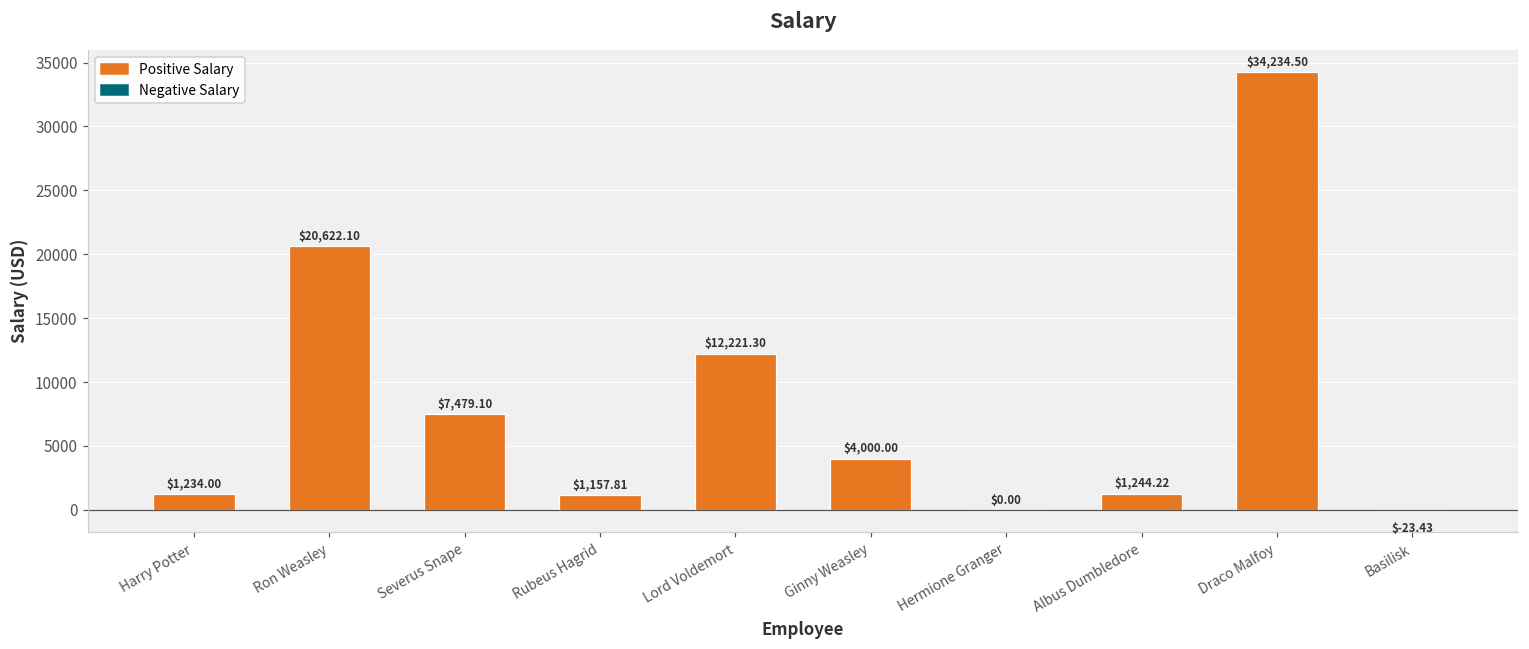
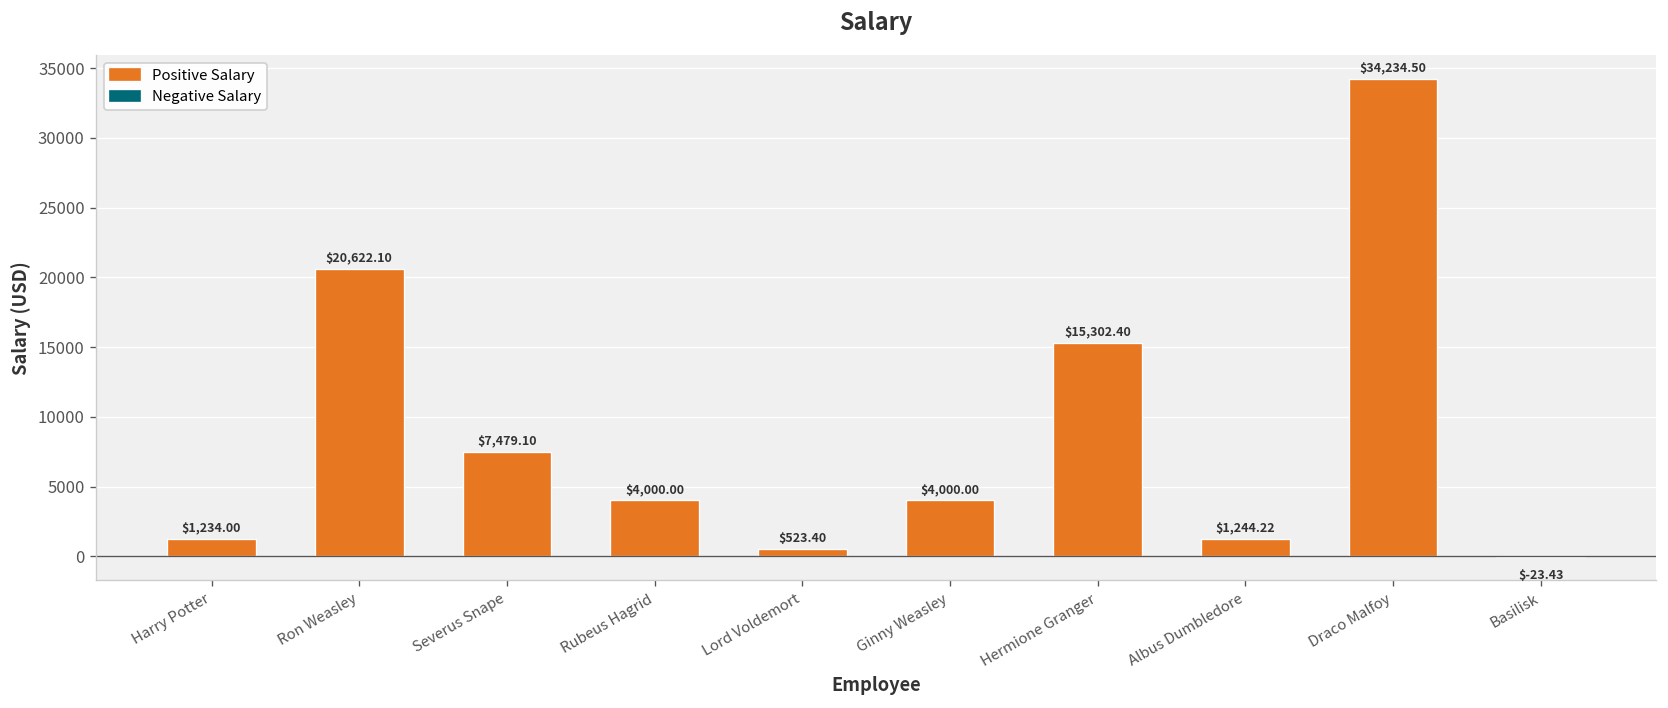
  {
    "Harry Potter": "$1,234.00",
    "Ron Weasley": "$20,622.10",
    "Severus Snape": "$7,479.10",
-   "Rubeus Hagrid": "$1,157.81",
-   "Lord Voldemort": "$12,221.30",
+   "Rubeus Hagrid": "$4,000.00",
+   "Lord Voldemort": "$523.40",
    "Ginny Weasley": "$4,000.00",
-   "Hermione Granger": "$0.00",
+   "Hermione Granger": "$15,302.40",
    "Albus Dumbledore": "$1,244.22",
    "Draco Malfoy": "$34,234.50",
    "Basilisk": "$-23.43"
  }
